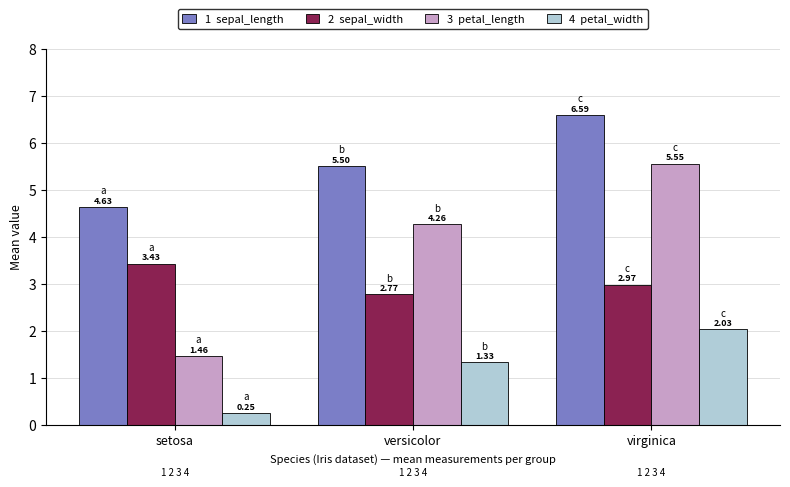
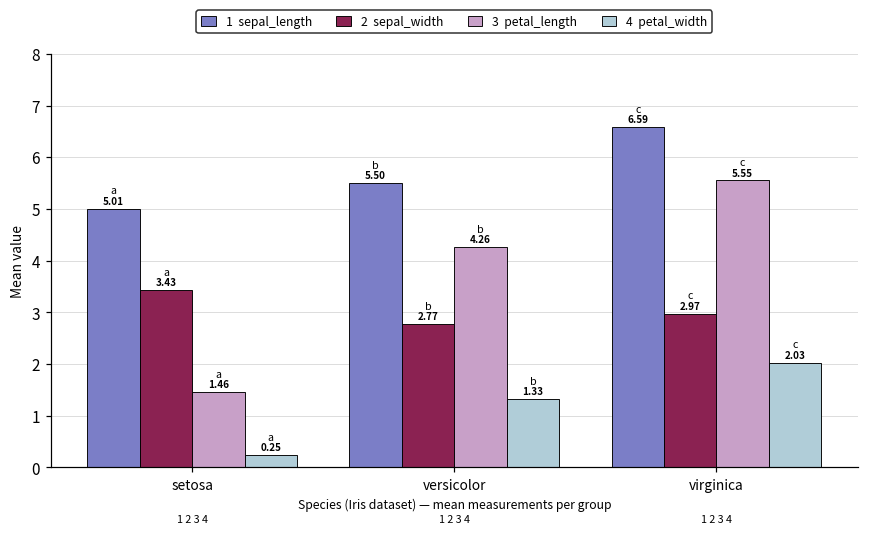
  {
    "1 sepal_length": {
-     "setosa": 4.63,
+     "setosa": 5.01,
      "versicolor": 5.50,
      "virginica": 6.59
    },
    "2 sepal_width": {
      "setosa": 3.43,
      "versicolor": 2.77,
      "virginica": 2.97
    }
  }
